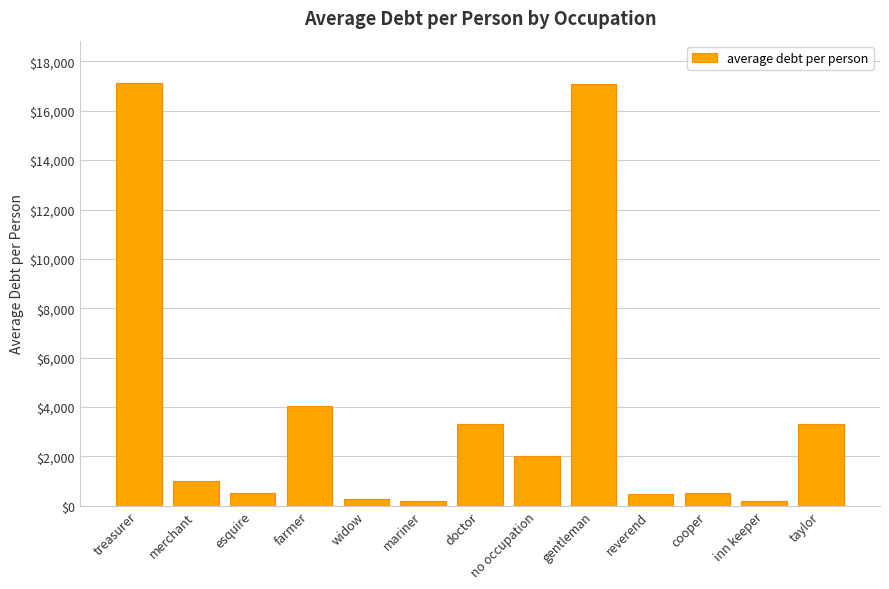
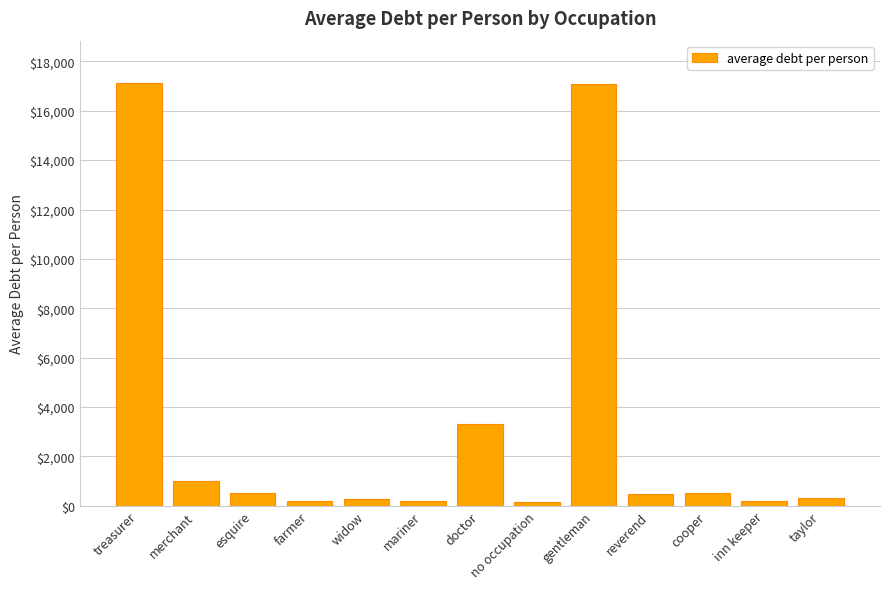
  {
    "treasurer": "$17,100",
    "merchant": "$1,000",
    "esquire": "$500",
-   "farmer": "$4,000",
+   "farmer": "$200",
    "widow": "$300",
    "mariner": "$200",
    "doctor": "$3,300",
-   "no occupation": "$2,000",
+   "no occupation": "$200",
    "gentleman": "$17,100",
    "reverend": "$500",
    "cooper": "$500",
    "inn keeper": "$200",
-   "taylor": "$3,300"
+   "taylor": "$300"
  }
